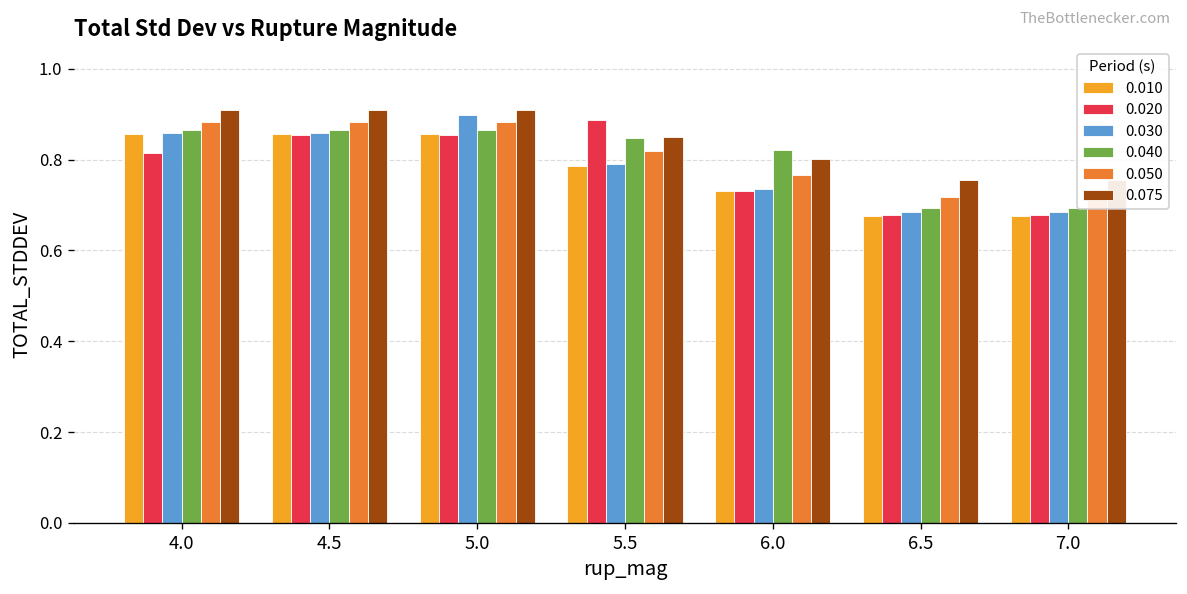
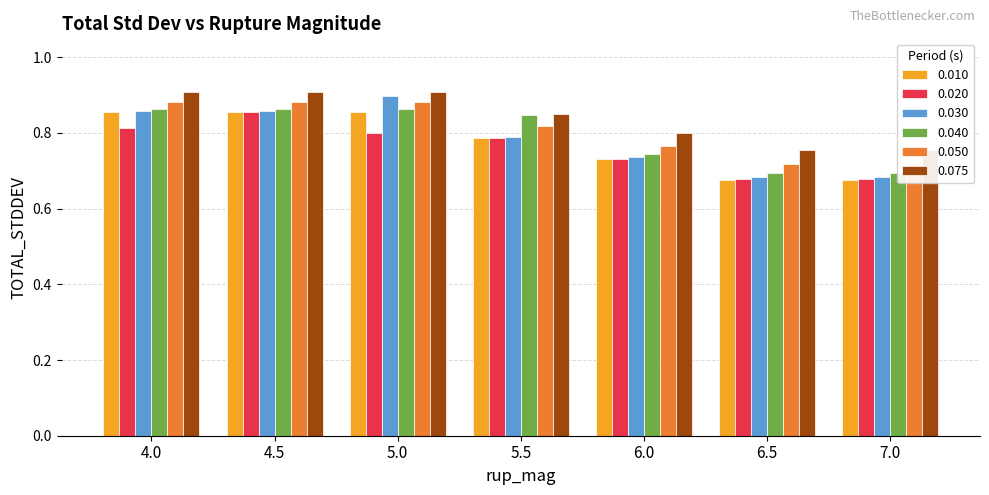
  {
    "0.020": {
      "4.0": 0.81,
      "4.5": 0.85,
-     "5.0": 0.85,
-     "5.5": 0.89,
+     "5.0": 0.80,
+     "5.5": 0.79,
      "6.0": 0.73,
      "6.5": 0.68,
      "7.0": 0.68
    },
    "0.030": {
      "4.0": 0.86,
      "4.5": 0.86,
      "5.0": 0.90,
      "5.5": 0.79,
      "6.0": 0.74,
      "6.5": 0.68,
      "7.0": 0.68
    },
    "0.040": {
      "4.0": 0.86,
      "4.5": 0.86,
      "5.0": 0.86,
      "5.5": 0.85,
-     "6.0": 0.82,
+     "6.0": 0.74,
      "6.5": 0.69
    },
    "0.075": {
      "4.0": 0.91,
      "4.5": 0.91,
      "5.0": 0.91,
      "5.5": 0.85,
      "6.0": 0.80,
      "6.5": 0.76
    }
  }
